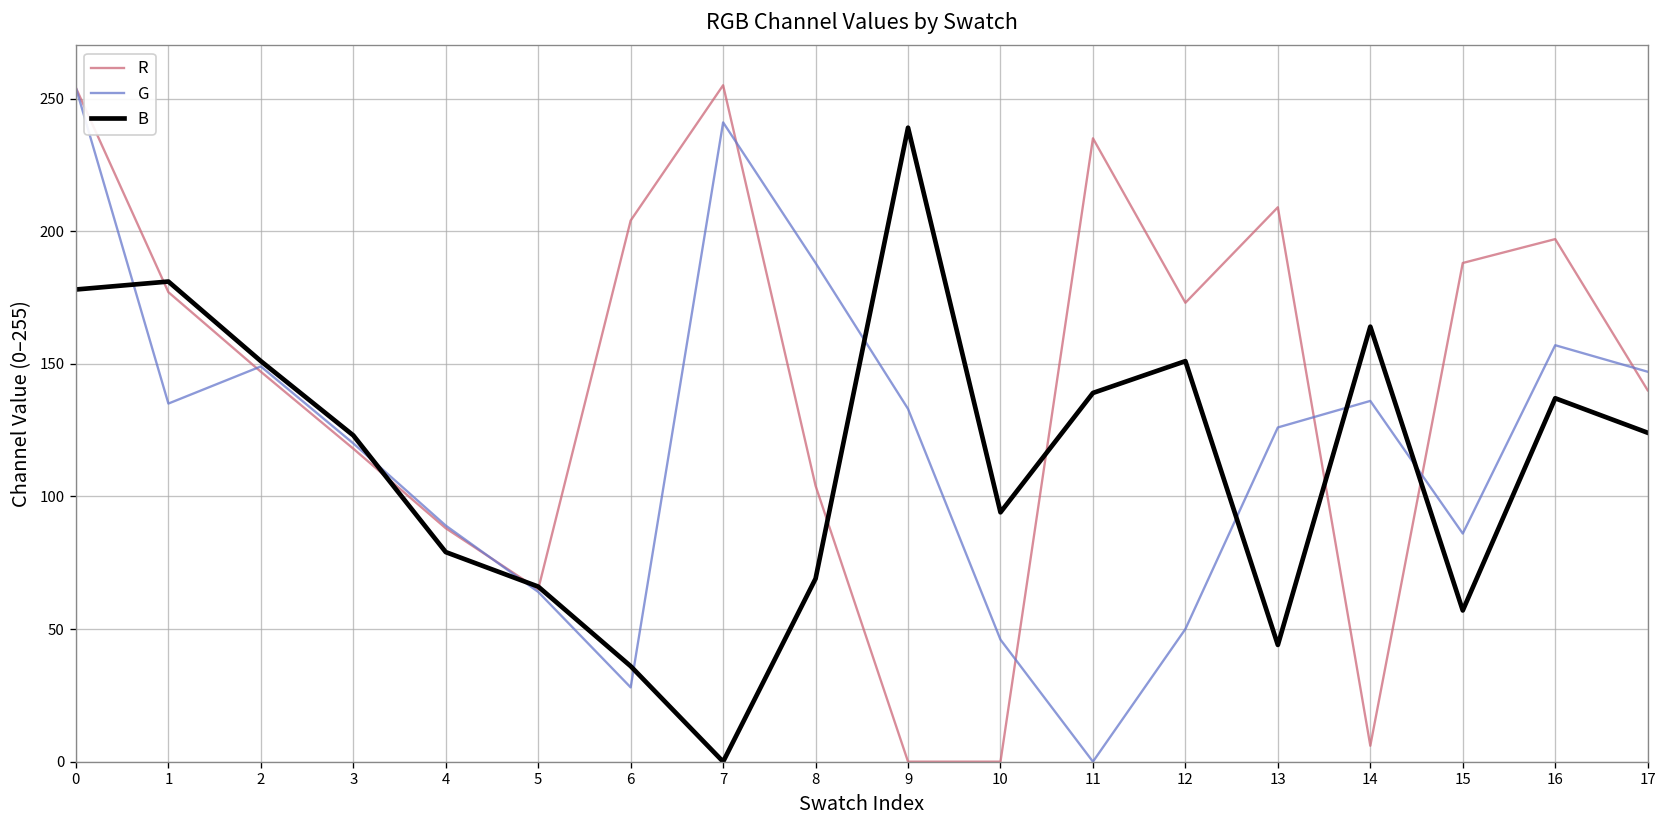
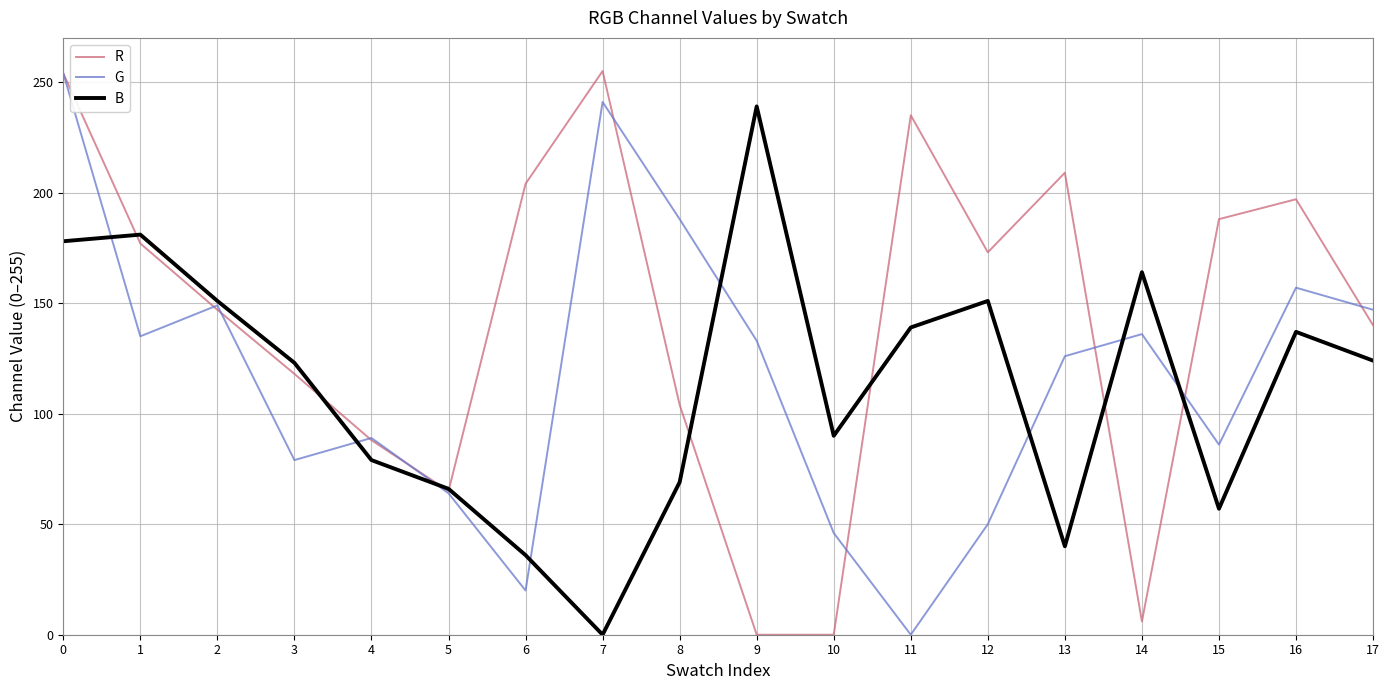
  {
    "R": {
      "1": 177,
      "2": 147,
      "3": 118,
      "6": 204,
      "7": 255,
      "8": 104,
      "9": 0,
      "10": 0,
      "11": 235,
      "12": 173,
      "13": 209,
      "14": 6,
      "15": 188,
      "16": 197,
      "17": 140
    },
    "G": {
      "1": 135,
      "2": 149,
-     "3": 120,
-     "6": 28,
+     "3": 79,
+     "6": 20,
      "7": 241,
      "8": 188,
      "9": 133,
      "10": 46,
      "11": 0,
      "12": 50,
      "13": 126,
      "14": 136,
      "15": 86,
      "16": 157,
      "17": 147
    },
    "B": {
      "0": 178,
      "1": 181,
      "2": 151,
      "3": 123,
      "4": 79,
      "6": 36,
      "7": 0,
      "8": 69,
      "9": 239,
-     "10": 94,
+     "10": 90,
      "11": 139,
      "12": 151,
-     "13": 44,
+     "13": 40,
      "14": 164,
      "15": 57,
      "16": 137,
      "17": 124
    }
  }
